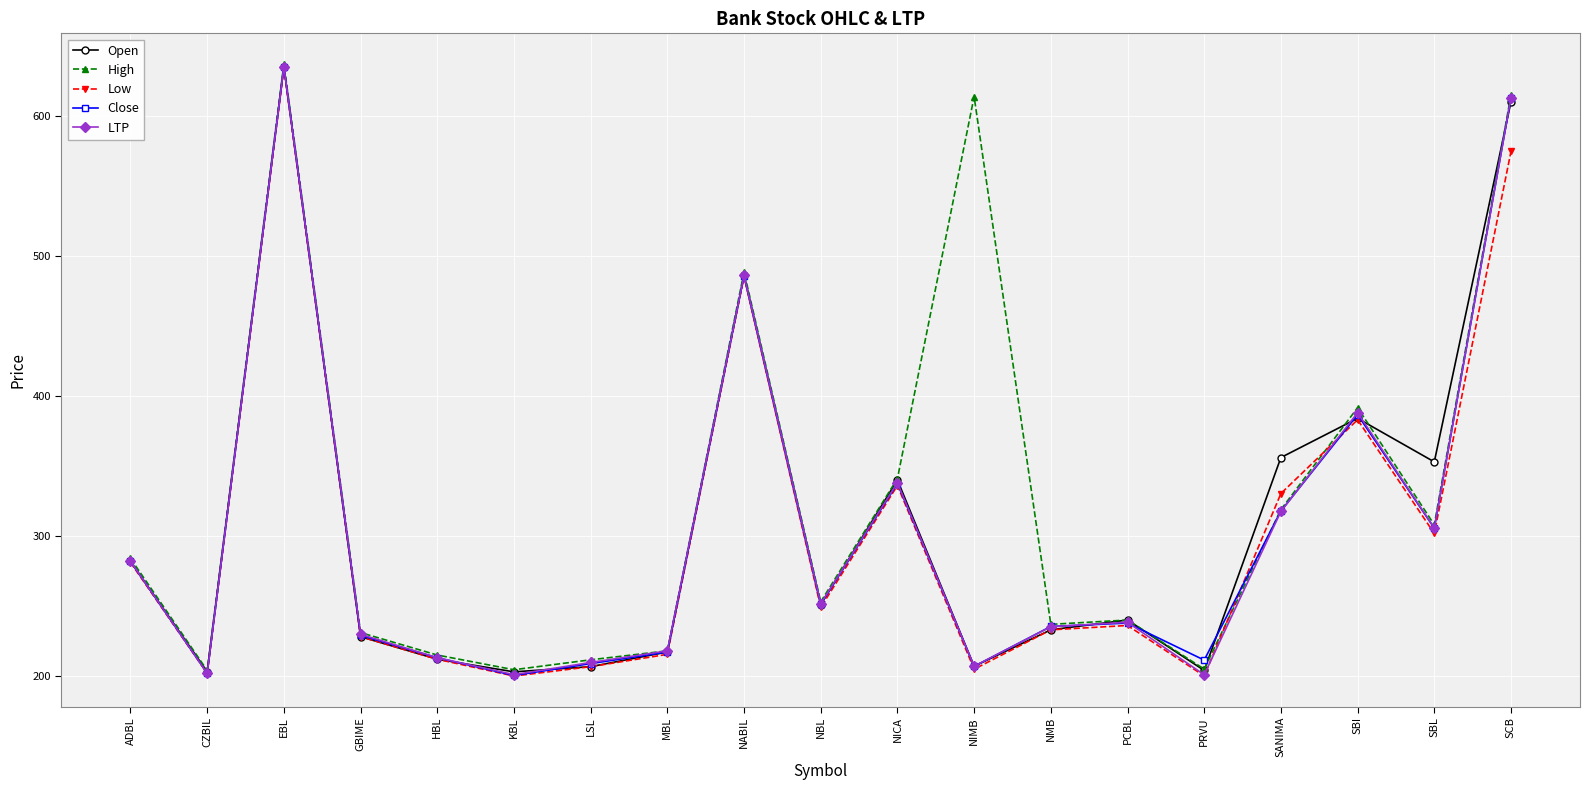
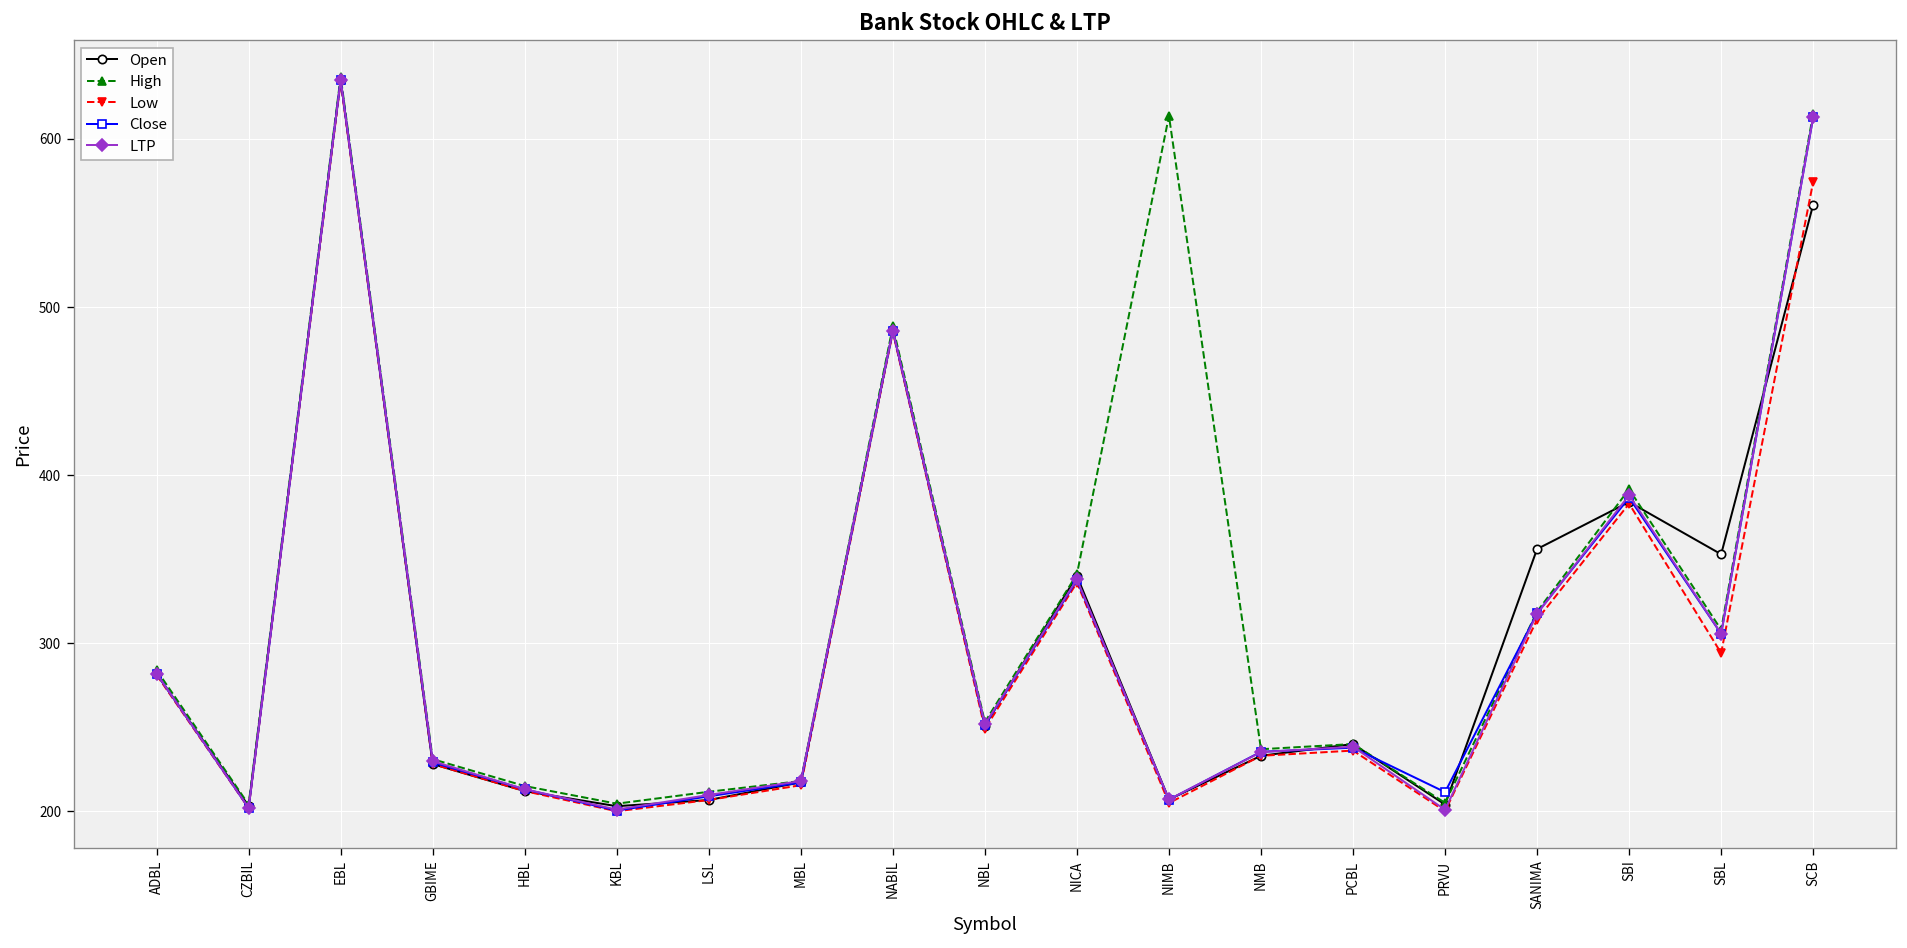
  {
    "Open": {
      "SANIMA": 356,
      "SBL": 353,
-     "SCB": 610
+     "SCB": 561
    },
    "High": {
      "ADBL": 284,
      "EBL": 637,
      "HBL": 215,
      "LSL": 212,
      "NABIL": 489,
      "NIMB": 614,
      "SBI": 392,
      "SBL": 308,
      "SCB": 615
    },
    "Low": {
      "NBL": 249,
      "NIMB": 205,
-     "SANIMA": 330,
-     "SBL": 302,
+     "SANIMA": 314,
+     "SBL": 294,
      "SCB": 575
    },
    "Close": {
      "PRVU": 211
    }
  }
